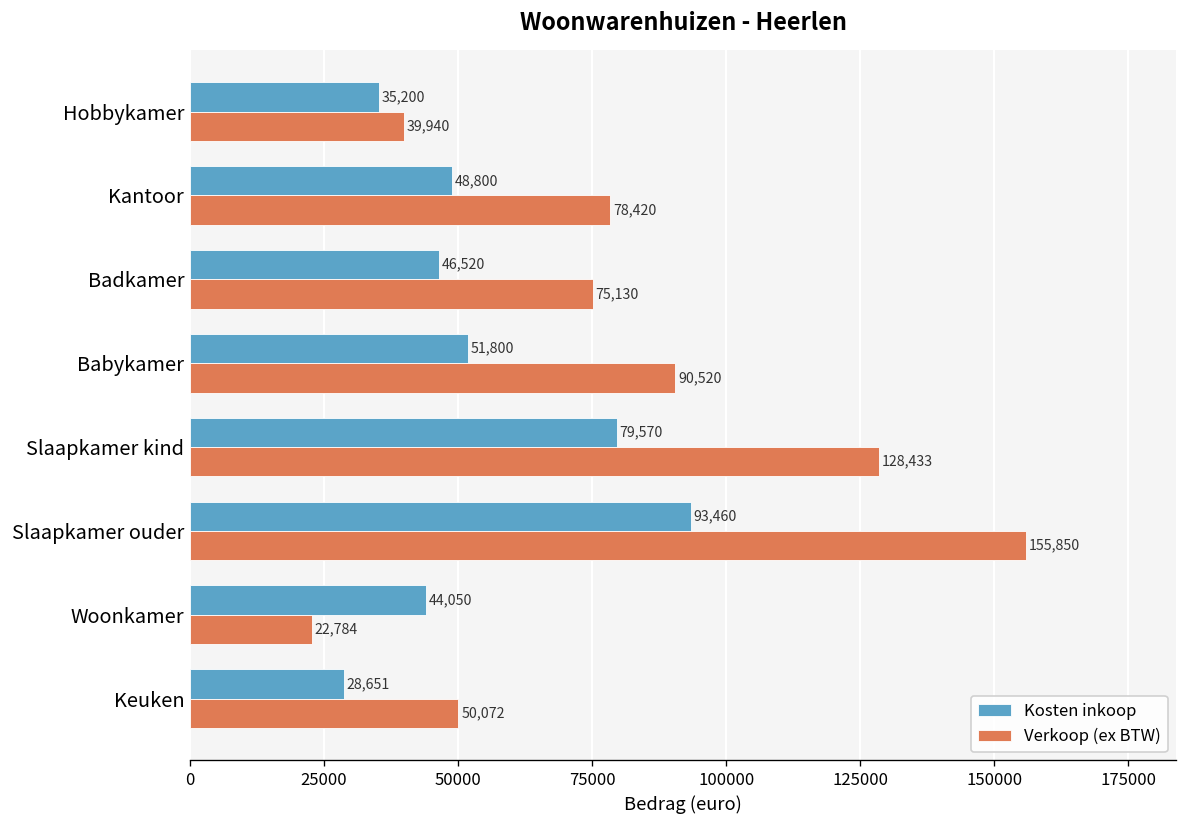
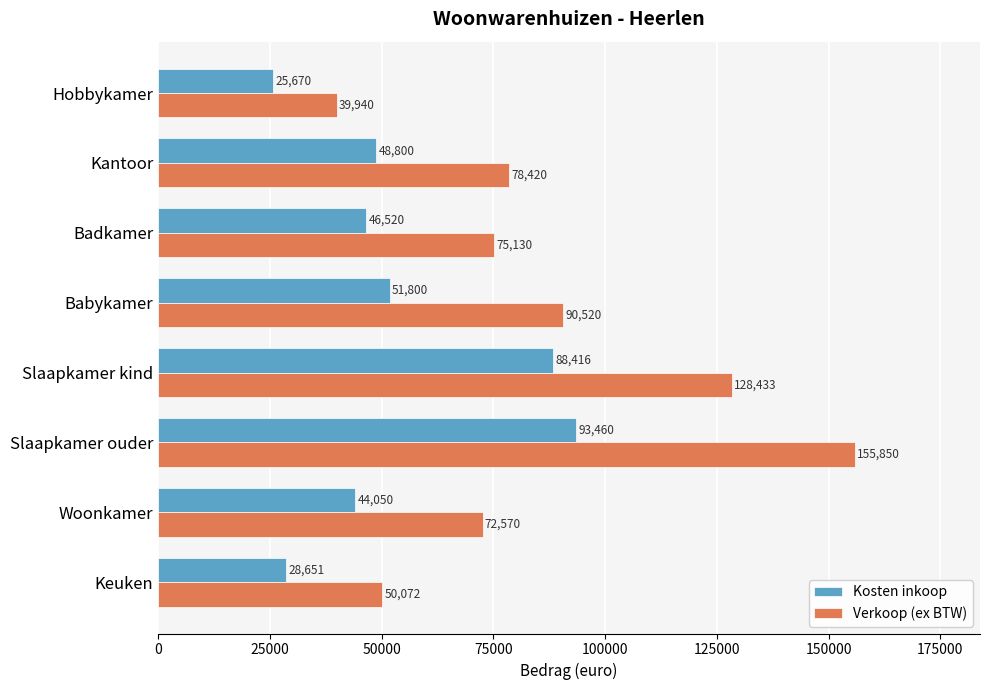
  {
    "Kosten inkoop": {
-     "Hobbykamer": "35,200",
+     "Hobbykamer": "25,670",
      "Kantoor": "48,800",
      "Badkamer": "46,520",
      "Babykamer": "51,800",
-     "Slaapkamer kind": "79,570",
+     "Slaapkamer kind": "88,416",
      "Slaapkamer ouder": "93,460",
      "Woonkamer": "44,050",
      "Keuken": "28,651"
    },
    "Verkoop (ex BTW)": {
      "Hobbykamer": "39,940",
      "Kantoor": "78,420",
      "Badkamer": "75,130",
      "Babykamer": "90,520",
      "Slaapkamer kind": "128,433",
      "Slaapkamer ouder": "155,850",
-     "Woonkamer": "22,784",
+     "Woonkamer": "72,570",
      "Keuken": "50,072"
    }
  }
